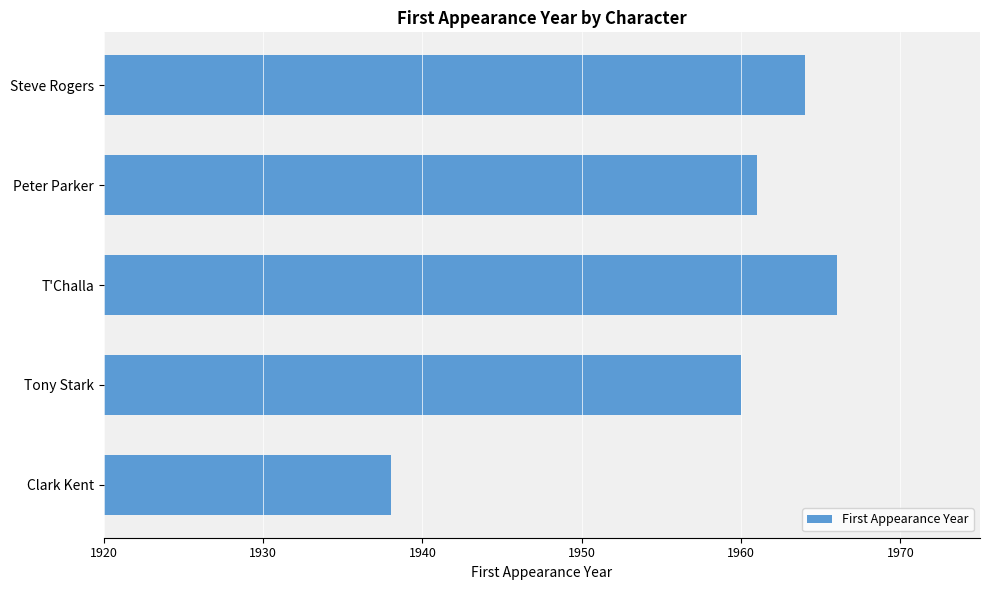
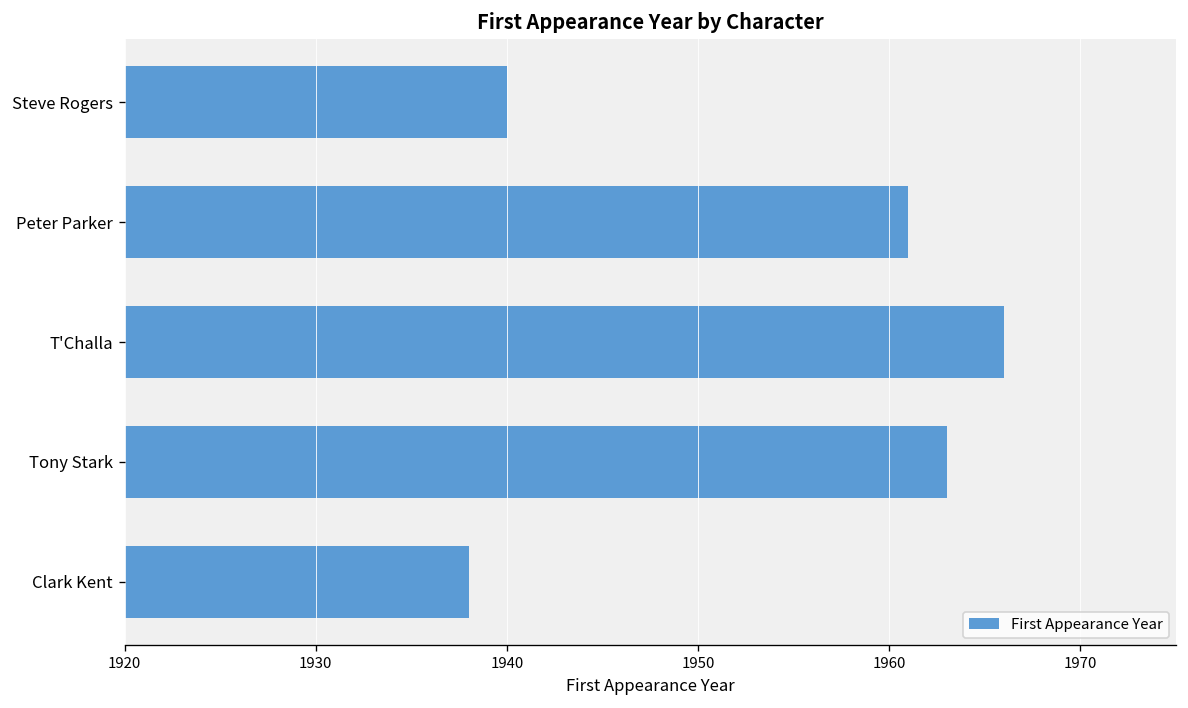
  {
-   "Steve Rogers": 1964,
+   "Steve Rogers": 1940,
    "Peter Parker": 1961,
    "T'Challa": 1966,
-   "Tony Stark": 1960,
+   "Tony Stark": 1963,
    "Clark Kent": 1938
  }
